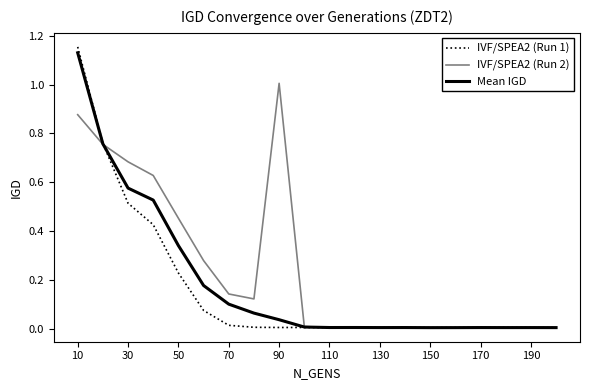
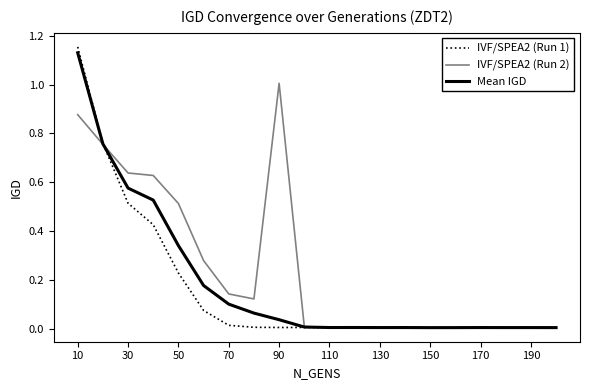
  {
    "IVF/SPEA2 (Run 2)": {
      "10": 0.88,
-     "30": 0.68,
-     "50": 0.45,
+     "30": 0.64,
+     "50": 0.51,
      "70": 0.14,
      "90": 1.01
    }
  }
